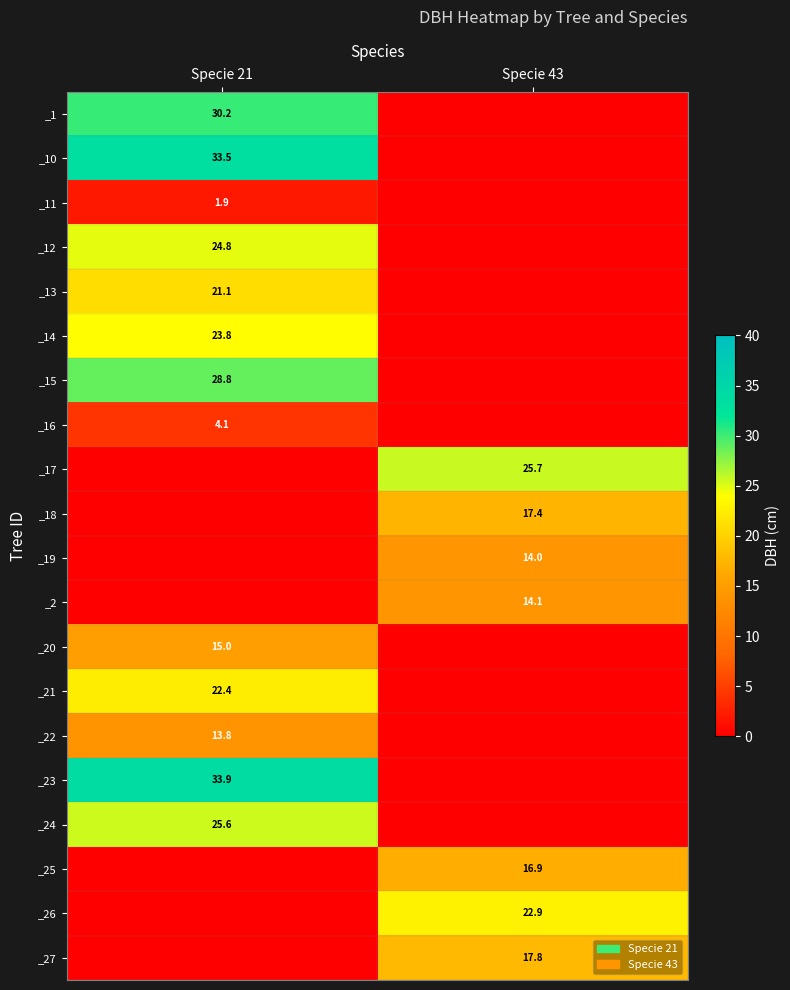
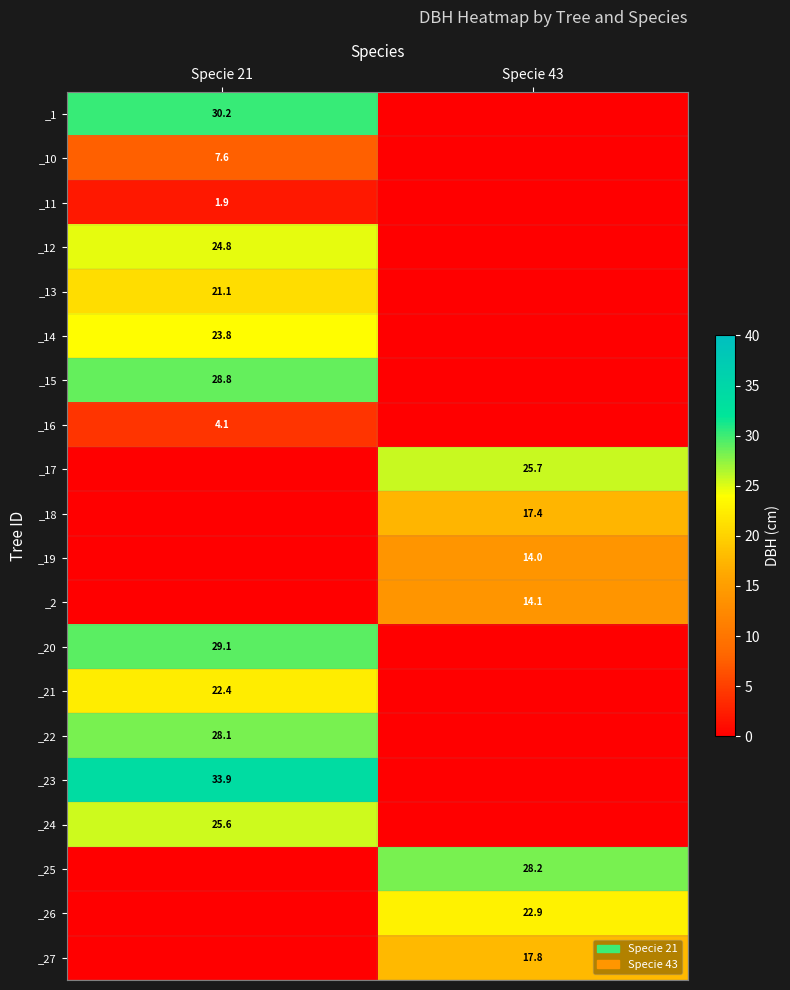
  {
    "_1": {
      "Specie 21": 30.2
    },
    "_10": {
-     "Specie 21": 33.5
+     "Specie 21": 7.6
    },
    "_11": {
      "Specie 21": 1.9
    },
    "_12": {
      "Specie 21": 24.8
    },
    "_13": {
      "Specie 21": 21.1
    },
    "_14": {
      "Specie 21": 23.8
    },
    "_15": {
      "Specie 21": 28.8
    },
    "_16": {
      "Specie 21": 4.1
    },
    "_17": {
      "Specie 43": 25.7
    },
    "_18": {
      "Specie 43": 17.4
    },
    "_19": {
      "Specie 43": 14.0
    },
    "_2": {
      "Specie 43": 14.1
    },
    "_20": {
-     "Specie 21": 15.0
+     "Specie 21": 29.1
    },
    "_21": {
      "Specie 21": 22.4
    },
    "_22": {
-     "Specie 21": 13.8
+     "Specie 21": 28.1
    },
    "_23": {
      "Specie 21": 33.9
    },
    "_24": {
      "Specie 21": 25.6
    },
    "_25": {
-     "Specie 43": 16.9
+     "Specie 43": 28.2
    },
    "_26": {
      "Specie 43": 22.9
    },
    "_27": {
      "Specie 43": 17.8
    }
  }
